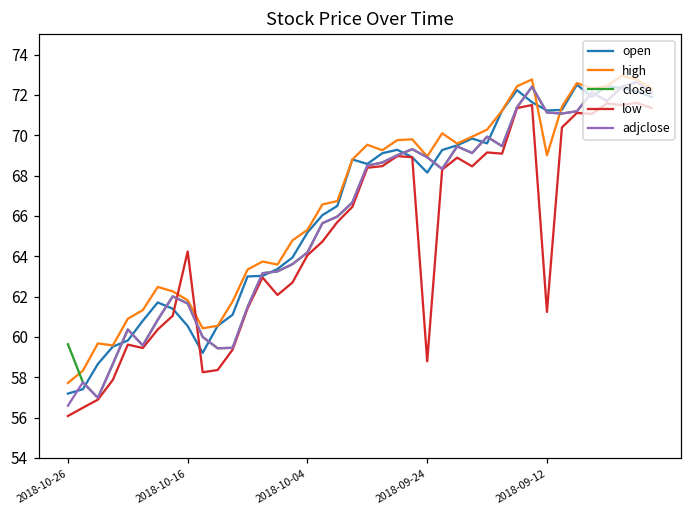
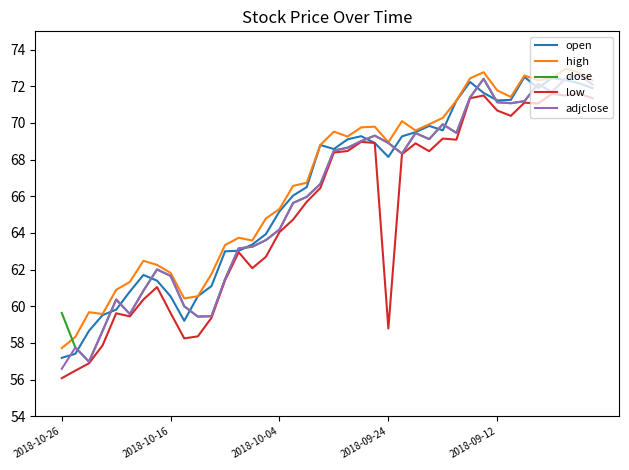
  {
    "open": {
      "2018-10-26": 57.2,
      "2018-10-16": 60.5,
      "2018-09-24": 68.2
    },
    "high": {
      "2018-10-26": 57.7,
      "2018-10-16": 61.8,
-     "2018-09-12": 69.0
+     "2018-09-12": 71.8
    },
    "close": {
      "2018-10-26": 59.6
    },
    "low": {
      "2018-10-26": 56.1,
-     "2018-10-16": 64.2,
+     "2018-10-16": 59.6,
      "2018-10-04": 64.1,
      "2018-09-24": 58.8,
-     "2018-09-12": 61.2
+     "2018-09-12": 70.7
    },
    "adjclose": {
      "2018-10-26": 56.6
    }
  }
